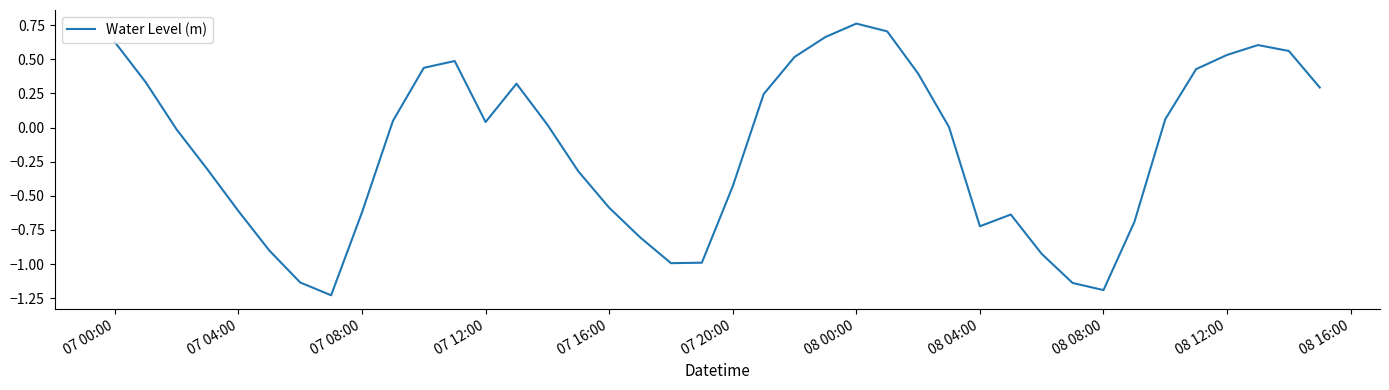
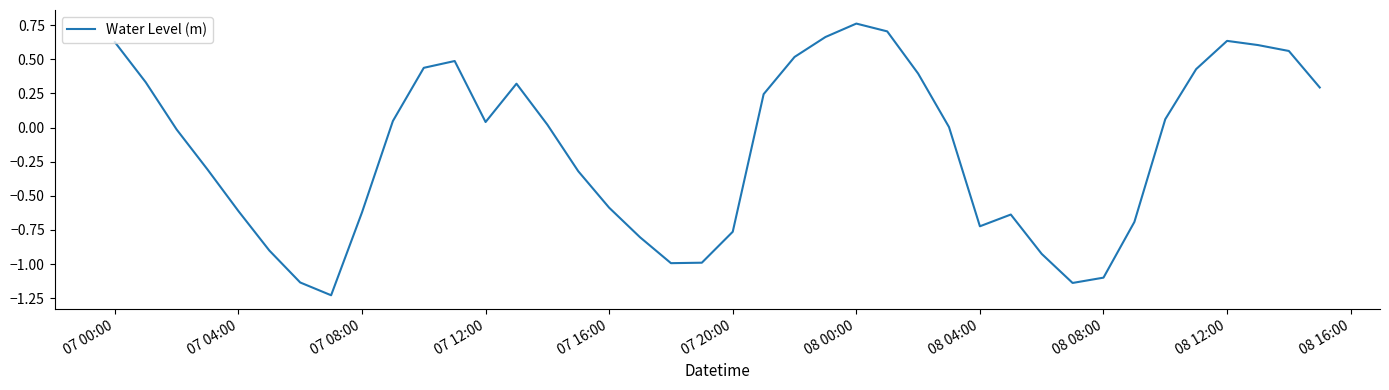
  {
    "07 04:00": -0.61,
    "07 08:00": -0.62,
    "07 12:00": 0.04,
    "07 16:00": -0.59,
-   "07 20:00": -0.43,
+   "07 20:00": -0.76,
    "08 00:00": 0.76,
    "08 04:00": -0.72,
-   "08 08:00": -1.19,
-   "08 12:00": 0.53
+   "08 08:00": -1.10,
+   "08 12:00": 0.63
  }
